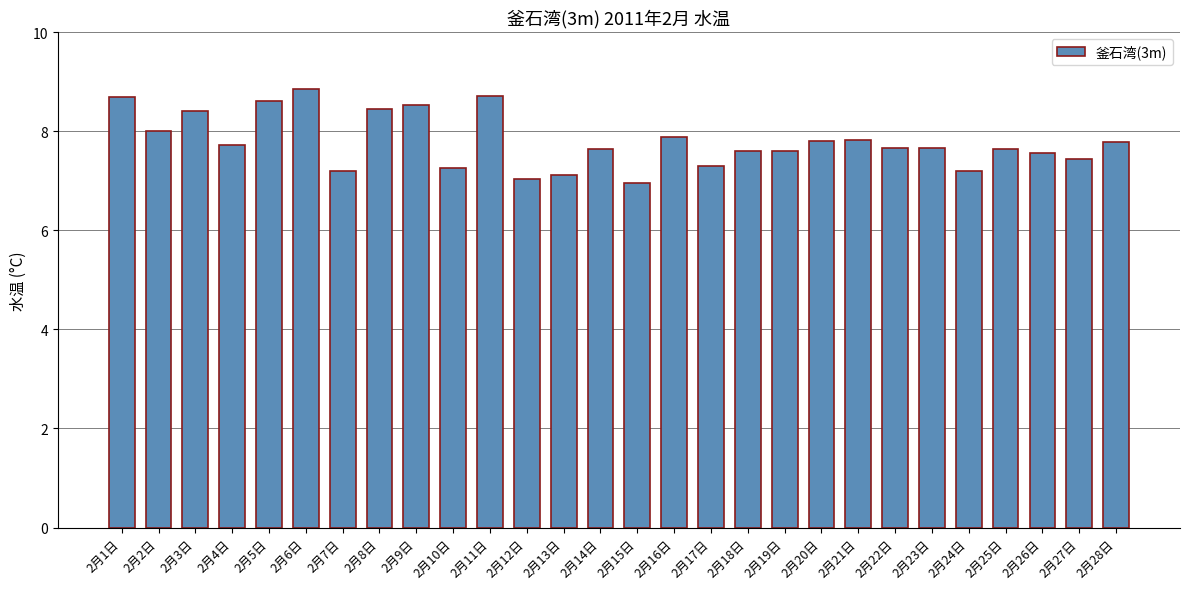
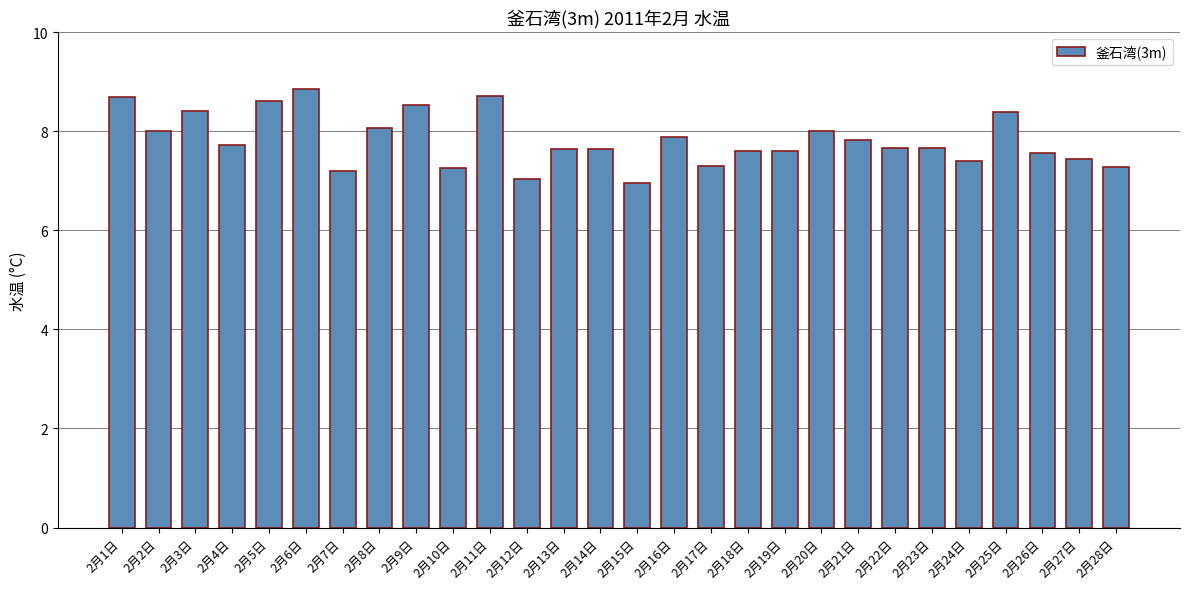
  {
    "2月1日": 8.7,
    "2月2日": 8.0,
    "2月3日": 8.4,
    "2月4日": 7.7,
    "2月5日": 8.6,
    "2月6日": 8.9,
    "2月7日": 7.2,
-   "2月8日": 8.5,
+   "2月8日": 8.1,
    "2月9日": 8.5,
    "2月10日": 7.3,
    "2月11日": 8.7,
    "2月12日": 7.0,
-   "2月13日": 7.1,
+   "2月13日": 7.6,
    "2月14日": 7.7,
    "2月15日": 7.0,
    "2月16日": 7.9,
    "2月17日": 7.3,
    "2月18日": 7.6,
    "2月19日": 7.6,
-   "2月20日": 7.8,
+   "2月20日": 8.0,
    "2月21日": 7.8,
    "2月22日": 7.7,
    "2月23日": 7.7,
-   "2月24日": 7.2,
-   "2月25日": 7.7,
+   "2月24日": 7.4,
+   "2月25日": 8.4,
    "2月26日": 7.6,
    "2月27日": 7.4,
-   "2月28日": 7.8
+   "2月28日": 7.3
  }
